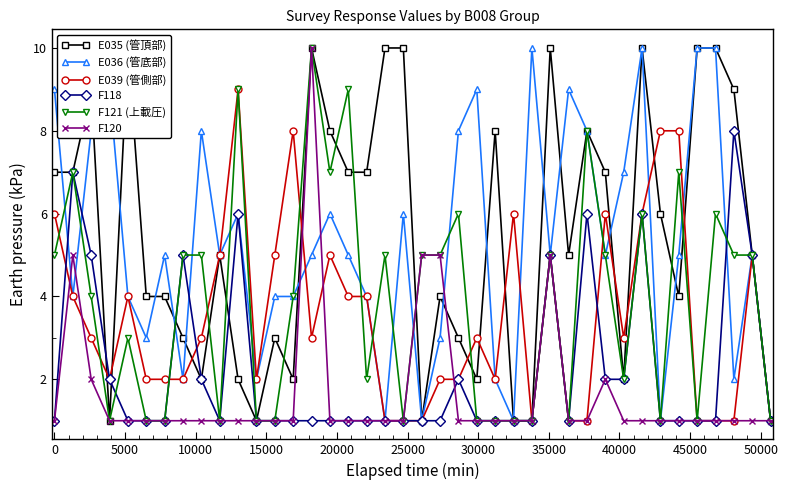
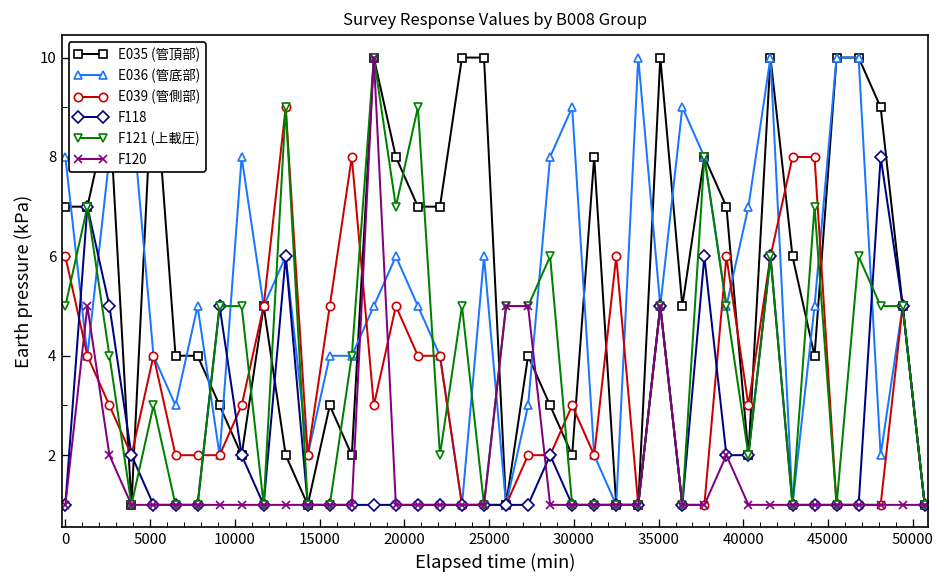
  {
    "E035 (管頂部)": {
      "0": 7
    },
    "E036 (管底部)": {
-     "0": 9
+     "0": 8
    },
    "E039 (管側部)": {
      "0": 6
    },
    "F121 (上載圧)": {
      "0": 5
    }
  }
